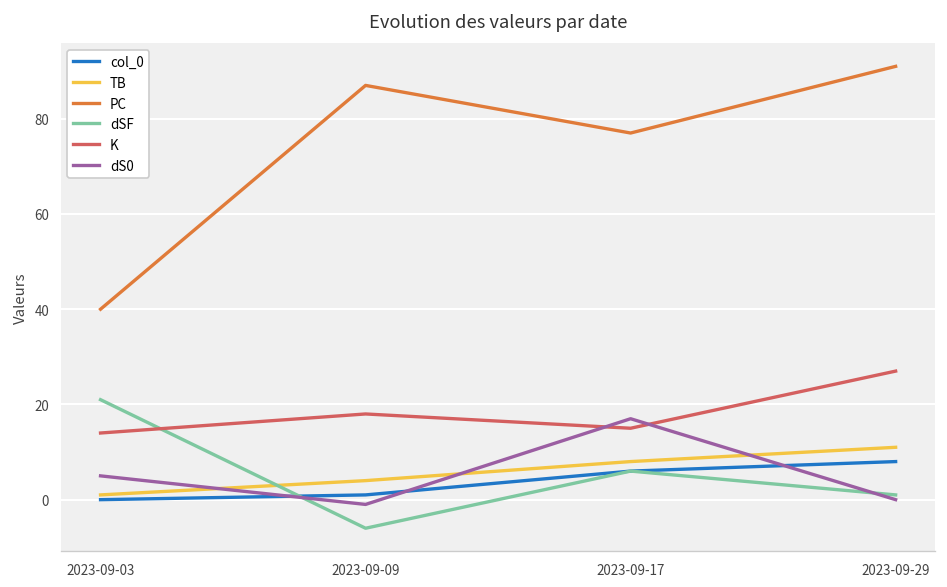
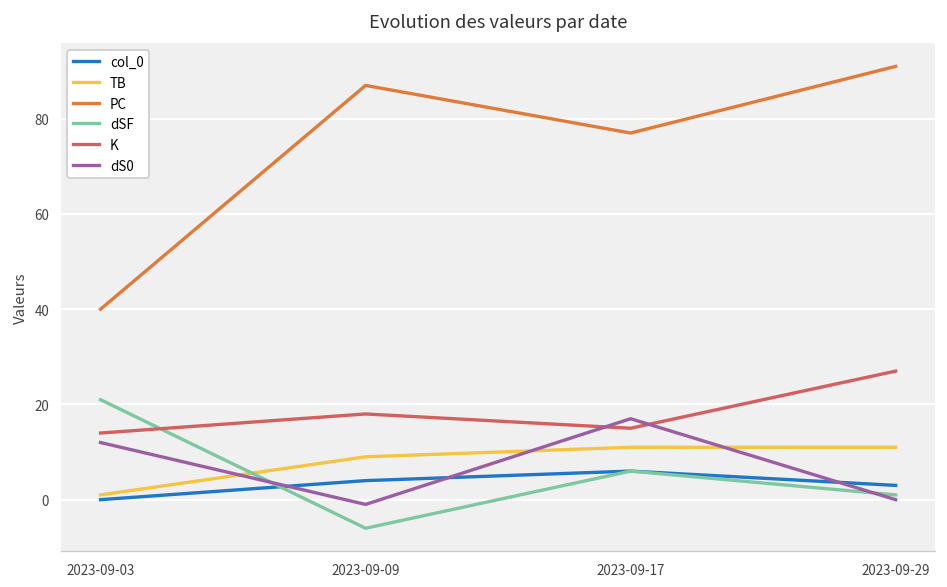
  {
    "col_0": {
      "2023-09-03": 0,
-     "2023-09-09": 1,
-     "2023-09-29": 8
+     "2023-09-09": 4,
+     "2023-09-29": 3
    },
    "TB": {
      "2023-09-03": 1,
-     "2023-09-09": 4,
-     "2023-09-17": 8,
+     "2023-09-09": 9,
+     "2023-09-17": 11,
      "2023-09-29": 11
    },
    "dSF": {
      "2023-09-03": 21,
      "2023-09-09": -6,
      "2023-09-29": 1
    },
    "dS0": {
-     "2023-09-03": 5,
+     "2023-09-03": 12,
      "2023-09-09": -1,
      "2023-09-17": 17,
      "2023-09-29": 0
    }
  }
